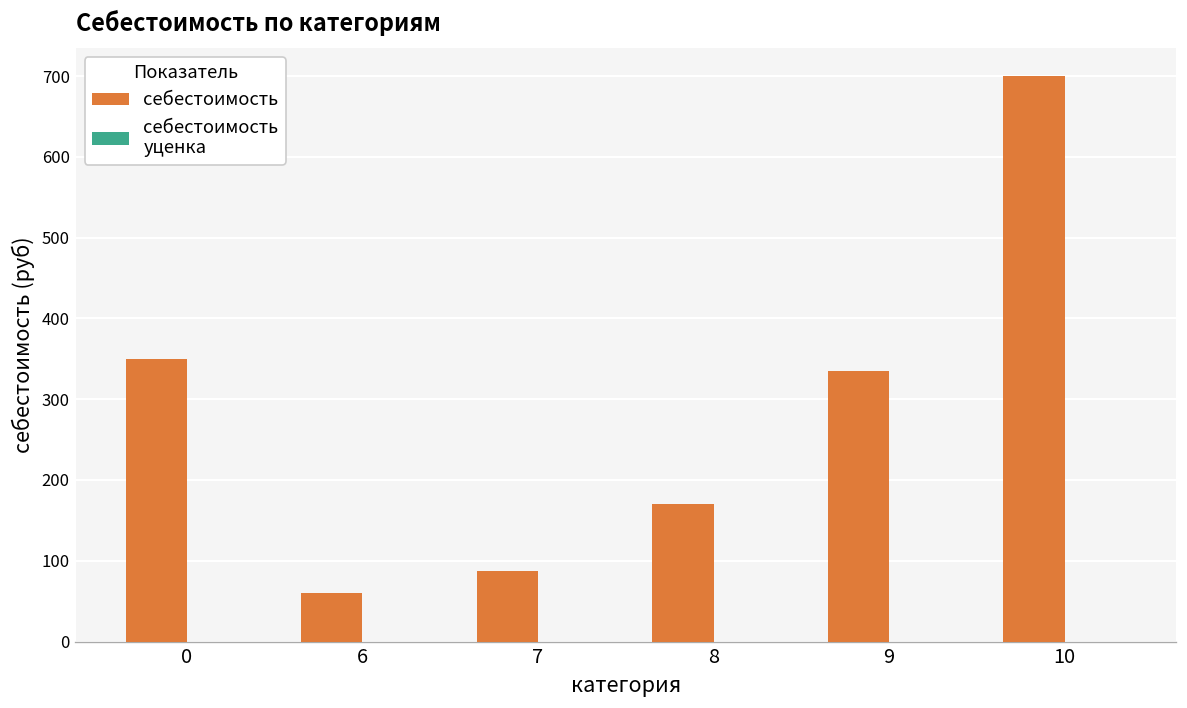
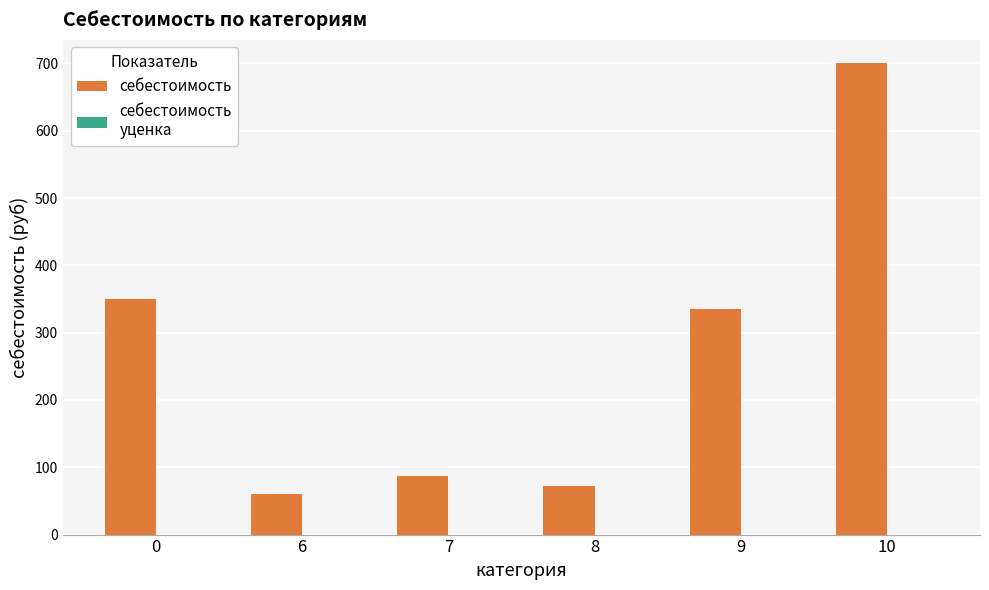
  {
    "себестоимость": {
      "0": 350,
      "6": 60,
      "7": 90,
-     "8": 170,
+     "8": 70,
      "9": 340,
      "10": 700
    },
    "себестоимость уценка": {
      "0": 0,
      "6": 0,
      "7": 0,
      "8": 0,
      "9": 0,
      "10": 0
    }
  }
